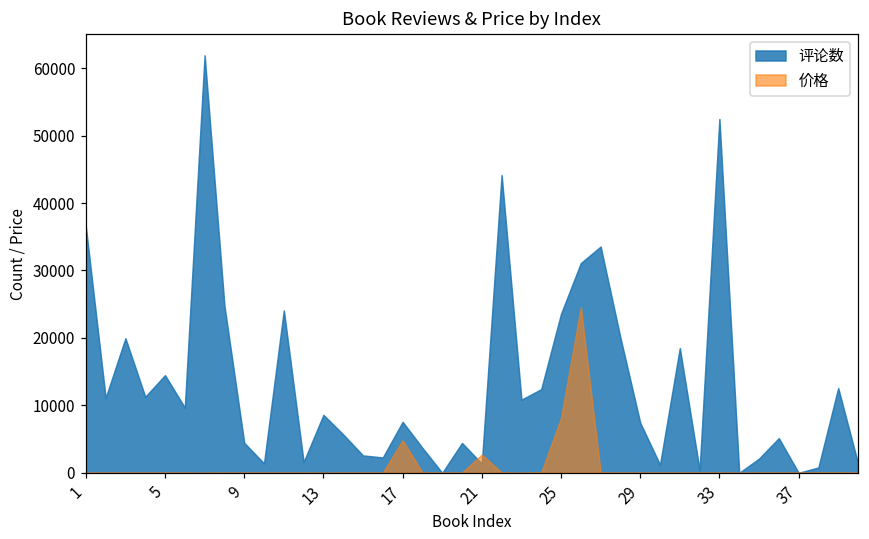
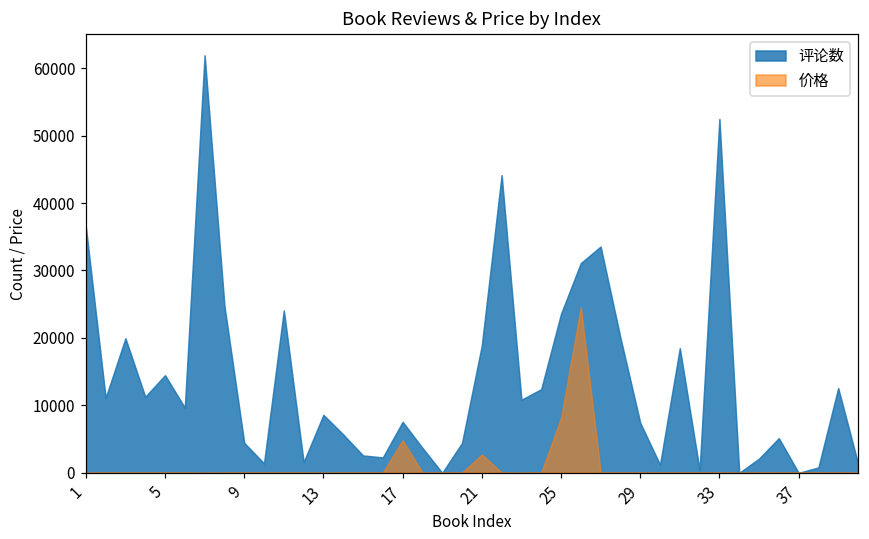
  {
    "评论数": {
      "1": 36000,
      "5": 14000,
      "9": 4000,
      "13": 9000,
      "17": 8000,
-     "21": 1000,
+     "21": 19000,
      "25": 24000,
      "29": 7000,
      "33": 52000
    },
    "价格": {
      "17": 5000,
      "21": 3000,
      "25": 8000
    }
  }
